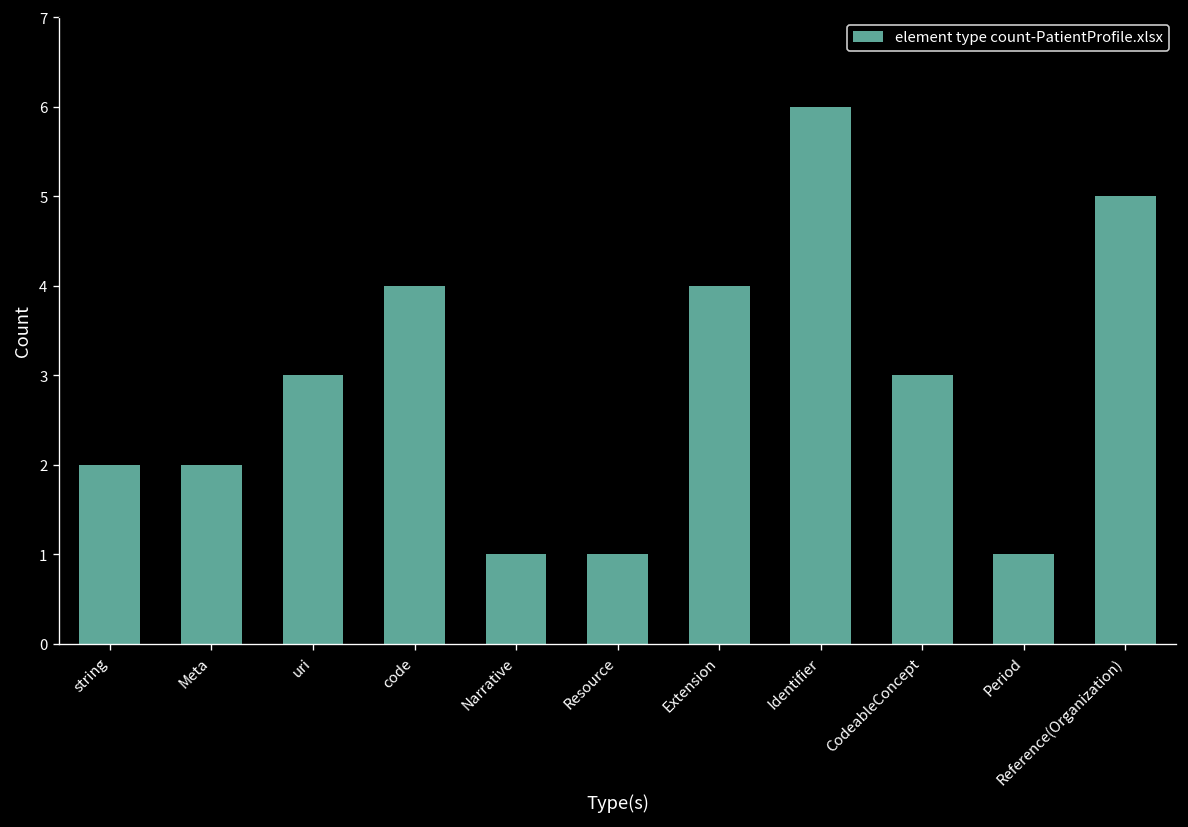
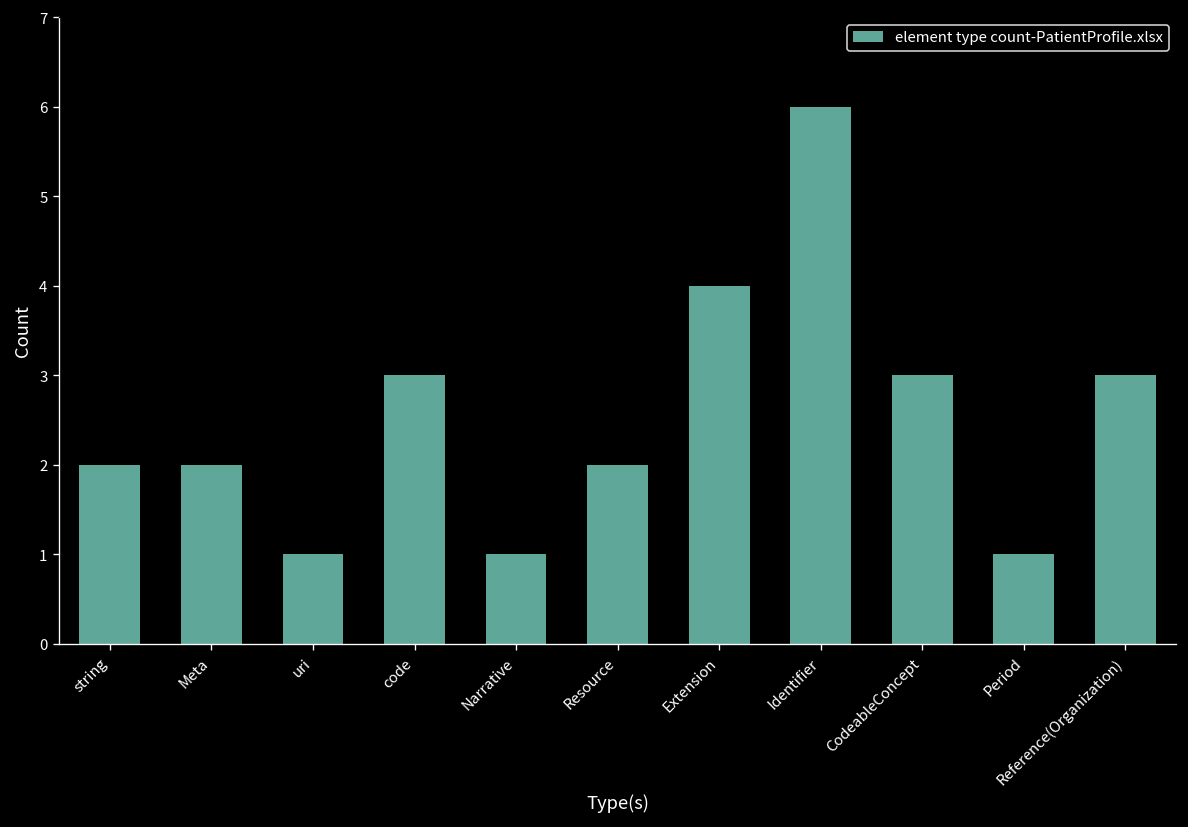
  {
    "string": 2,
    "Meta": 2,
-   "uri": 3,
-   "code": 4,
+   "uri": 1,
+   "code": 3,
    "Narrative": 1,
-   "Resource": 1,
+   "Resource": 2,
    "Extension": 4,
    "Identifier": 6,
    "CodeableConcept": 3,
    "Period": 1,
-   "Reference(Organization)": 5
+   "Reference(Organization)": 3
  }
